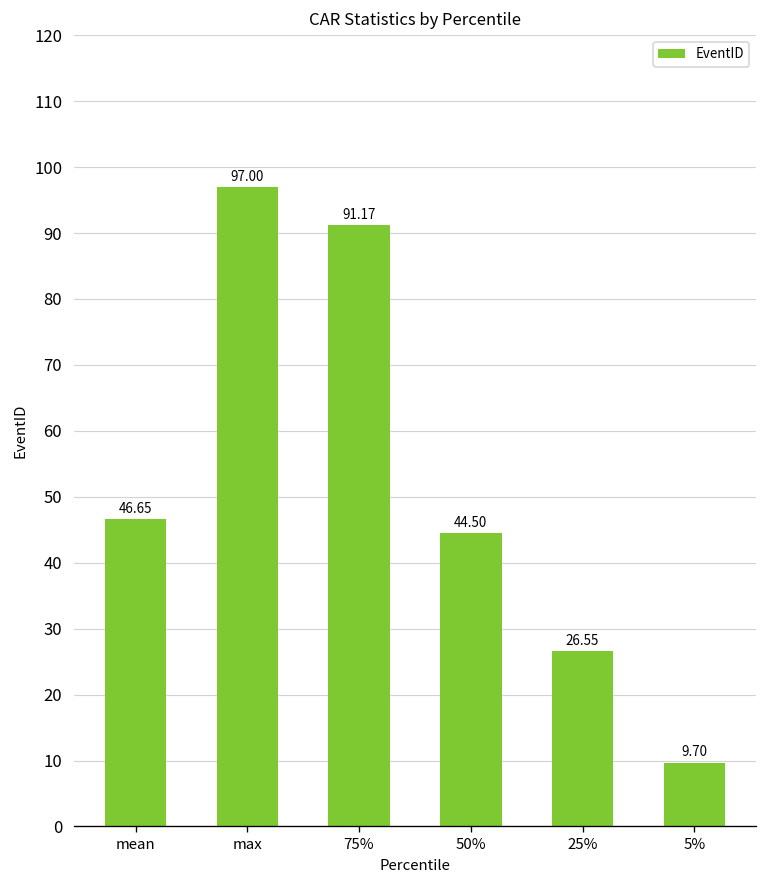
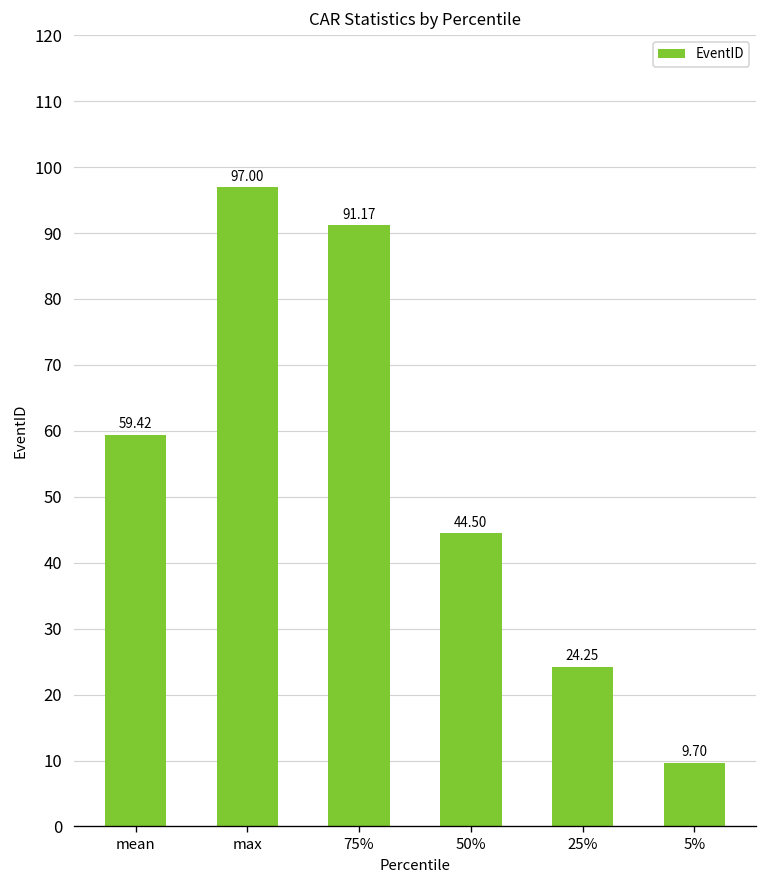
  {
-   "mean": 46.65,
+   "mean": 59.42,
    "max": 97.00,
    "75%": 91.17,
    "50%": 44.50,
-   "25%": 26.55,
+   "25%": 24.25,
    "5%": 9.70
  }
